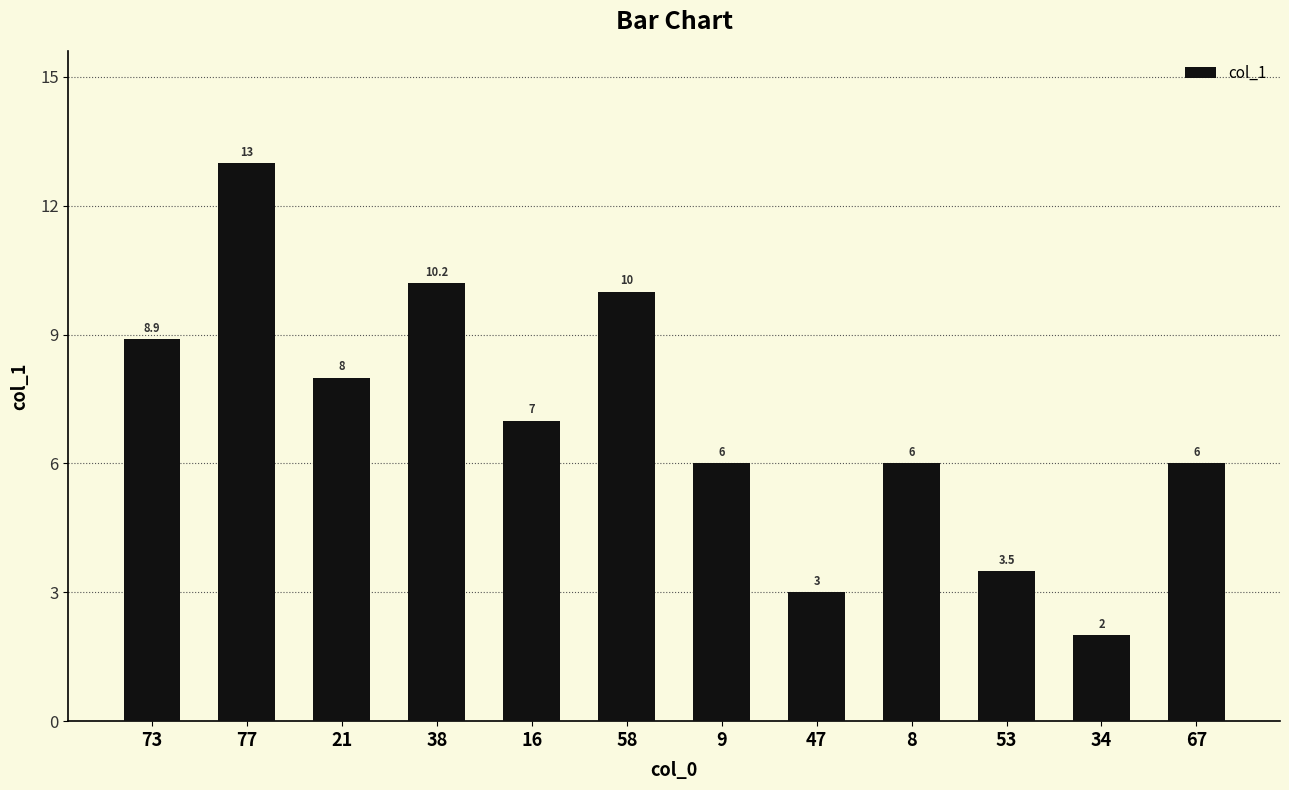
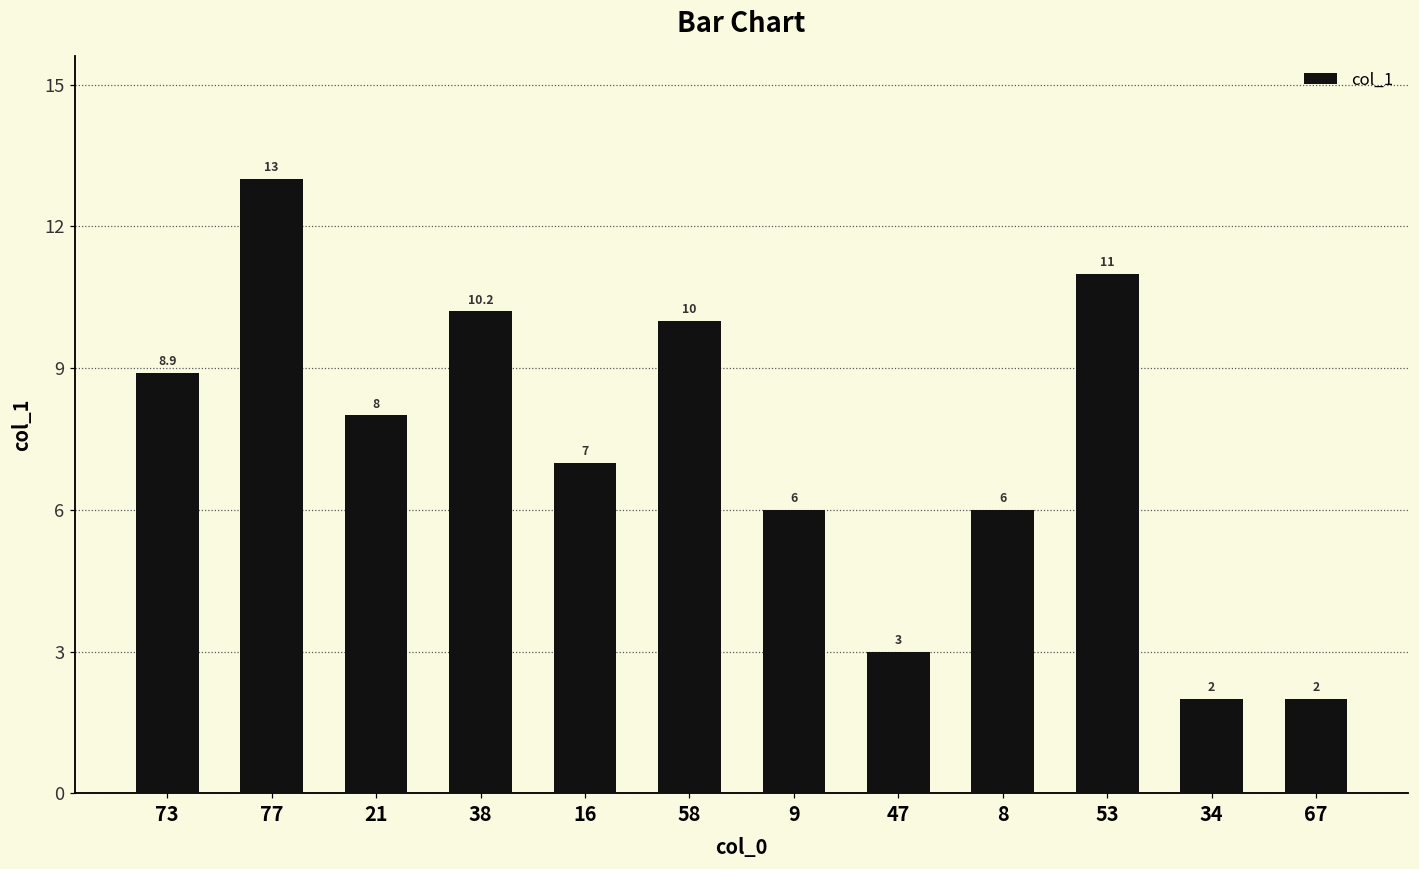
  {
    "73": 8.9,
    "77": 13,
    "21": 8,
    "38": 10.2,
    "16": 7,
    "58": 10,
    "9": 6,
    "47": 3,
    "8": 6,
-   "53": 3.5,
+   "53": 11,
    "34": 2,
-   "67": 6
+   "67": 2
  }
